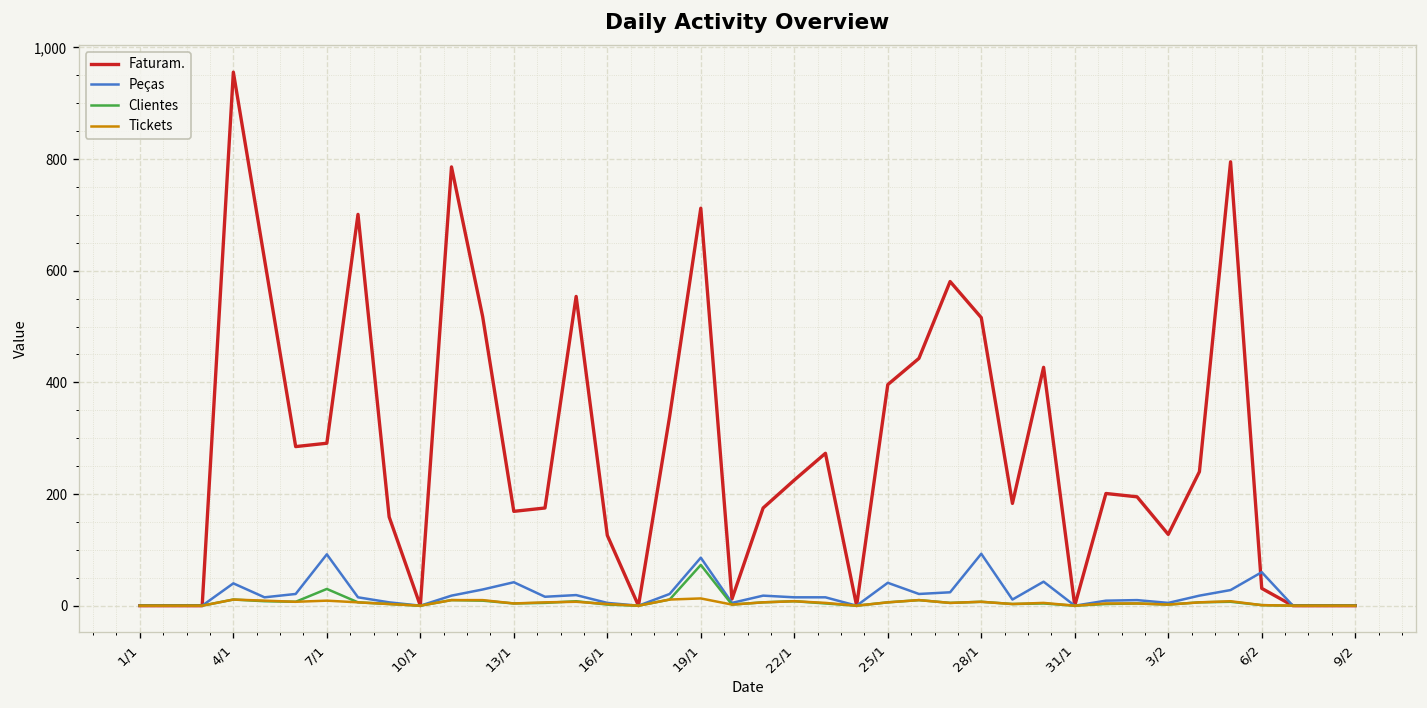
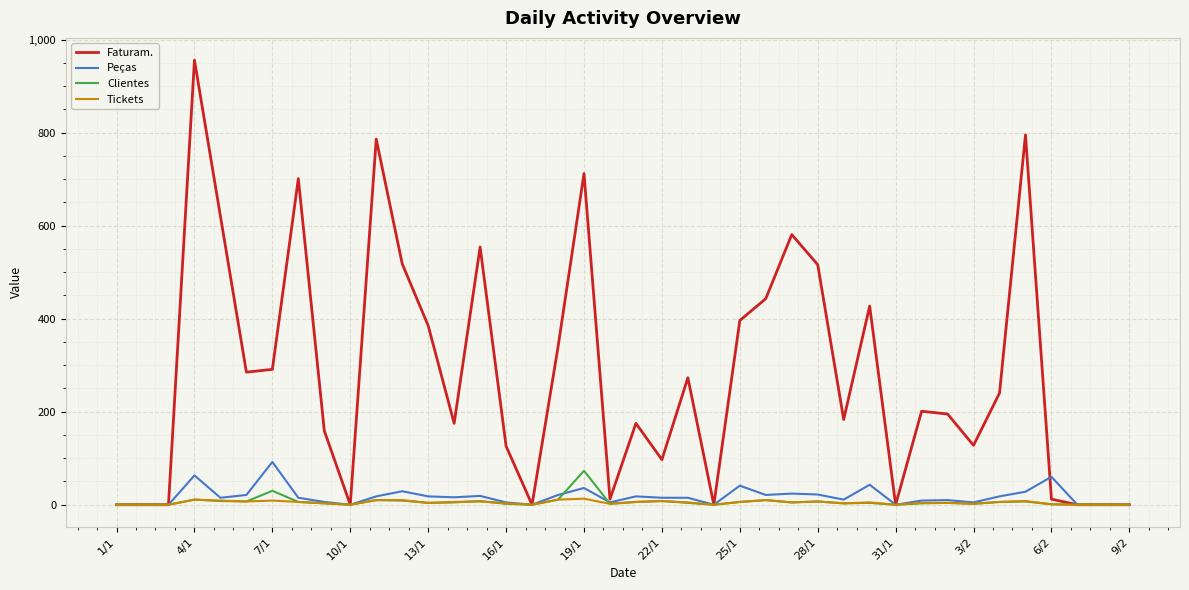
  {
    "Faturam.": {
      "4/1": 960,
      "7/1": 290,
-     "13/1": 170,
+     "13/1": 390,
      "16/1": 130,
      "19/1": 710,
-     "22/1": 230,
+     "22/1": 100,
      "25/1": 400,
      "28/1": 520,
      "3/2": 130,
-     "6/2": 30
+     "6/2": 10
    },
    "Peças": {
-     "4/1": 40,
+     "4/1": 60,
      "7/1": 90,
-     "13/1": 40,
-     "19/1": 90,
+     "13/1": 20,
+     "19/1": 40,
      "22/1": 20,
      "25/1": 40,
-     "28/1": 90,
+     "28/1": 20,
      "6/2": 60
    },
    "Clientes": {
      "7/1": 30,
      "19/1": 70
    },
    "Tickets": {
      "7/1": 10,
      "19/1": 10
    }
  }
